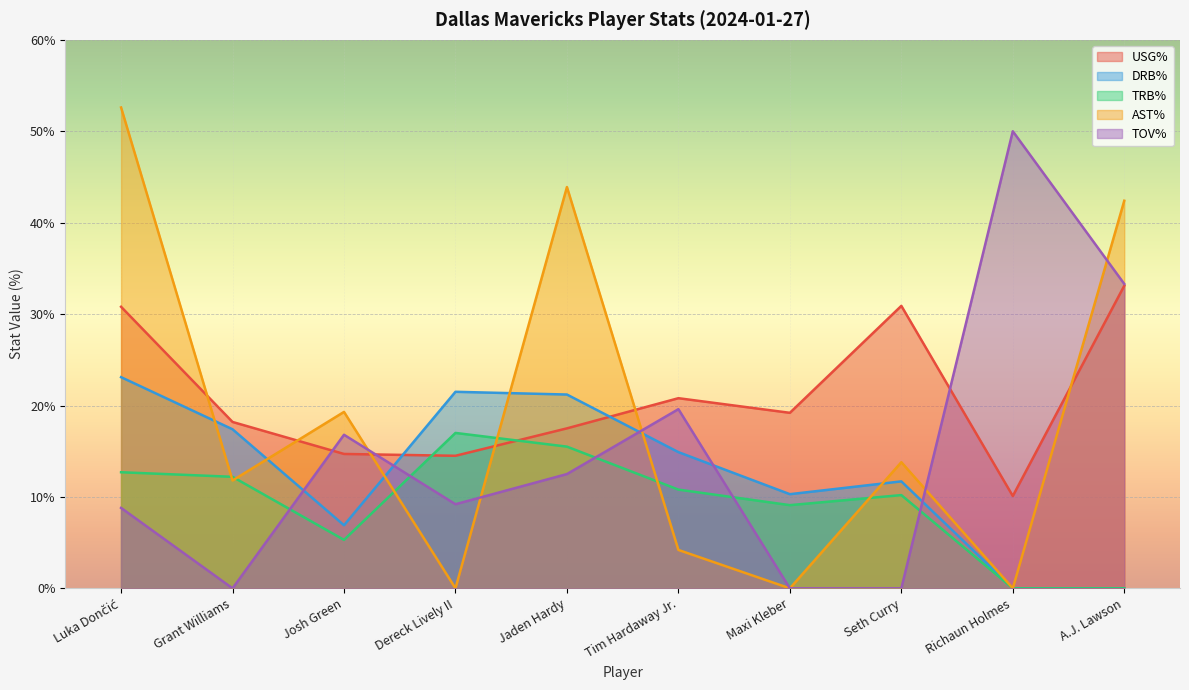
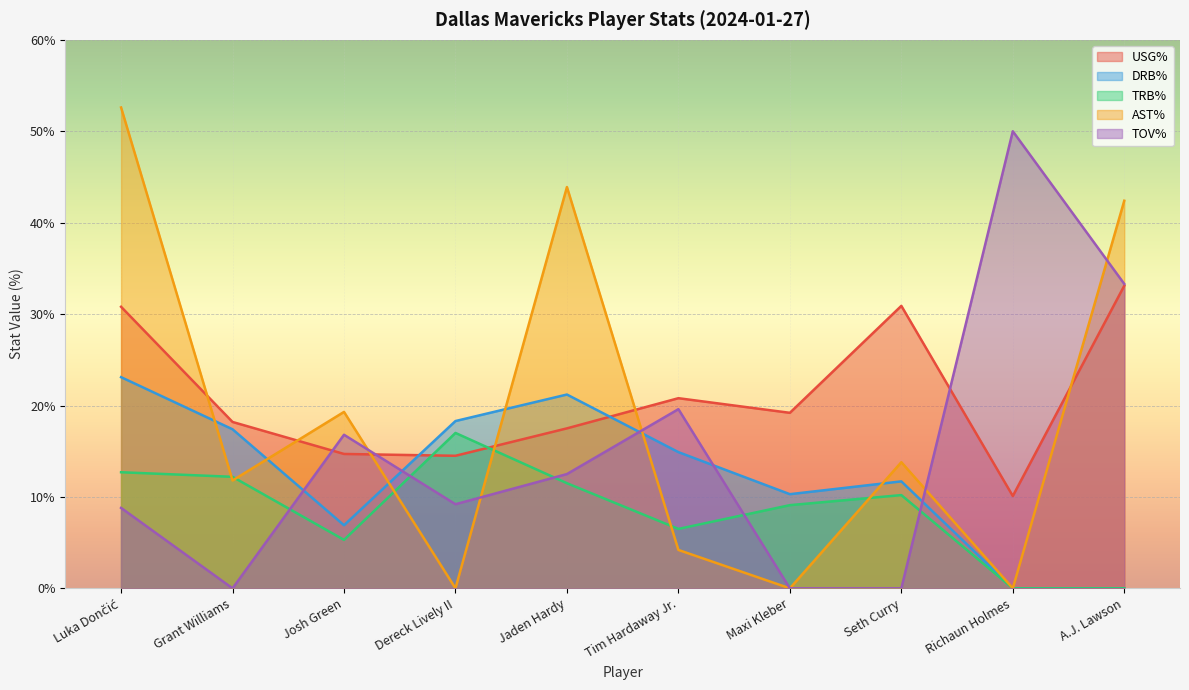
  {
    "USG%": {
      "Luka Dončić": "31%",
      "Grant Williams": "18%",
      "Josh Green": "15%",
      "Dereck Lively II": "15%",
      "Jaden Hardy": "18%",
      "Tim Hardaway Jr.": "21%",
      "Maxi Kleber": "19%",
      "Seth Curry": "31%",
      "Richaun Holmes": "10%"
    },
    "DRB%": {
      "Luka Dončić": "23%",
      "Grant Williams": "17%",
      "Josh Green": "7%",
-     "Dereck Lively II": "22%",
+     "Dereck Lively II": "18%",
      "Jaden Hardy": "21%",
      "Tim Hardaway Jr.": "15%",
      "Maxi Kleber": "10%",
      "Seth Curry": "12%"
    },
    "TRB%": {
      "Luka Dončić": "13%",
      "Grant Williams": "12%",
      "Josh Green": "5%",
      "Dereck Lively II": "17%",
-     "Jaden Hardy": "16%",
-     "Tim Hardaway Jr.": "11%",
+     "Jaden Hardy": "12%",
+     "Tim Hardaway Jr.": "7%",
      "Maxi Kleber": "9%",
      "Seth Curry": "10%"
    },
    "AST%": {
      "Luka Dončić": "53%",
      "Grant Williams": "12%",
      "Josh Green": "19%",
      "Dereck Lively II": "0%",
      "Jaden Hardy": "44%",
      "Tim Hardaway Jr.": "4%",
      "Seth Curry": "14%",
      "A.J. Lawson": "42%"
    },
    "TOV%": {
      "Luka Dončić": "9%",
      "Grant Williams": "0%",
      "Josh Green": "17%",
      "Dereck Lively II": "9%",
      "Jaden Hardy": "13%",
      "Tim Hardaway Jr.": "20%",
      "Seth Curry": "0%",
      "Richaun Holmes": "50%"
    }
  }
